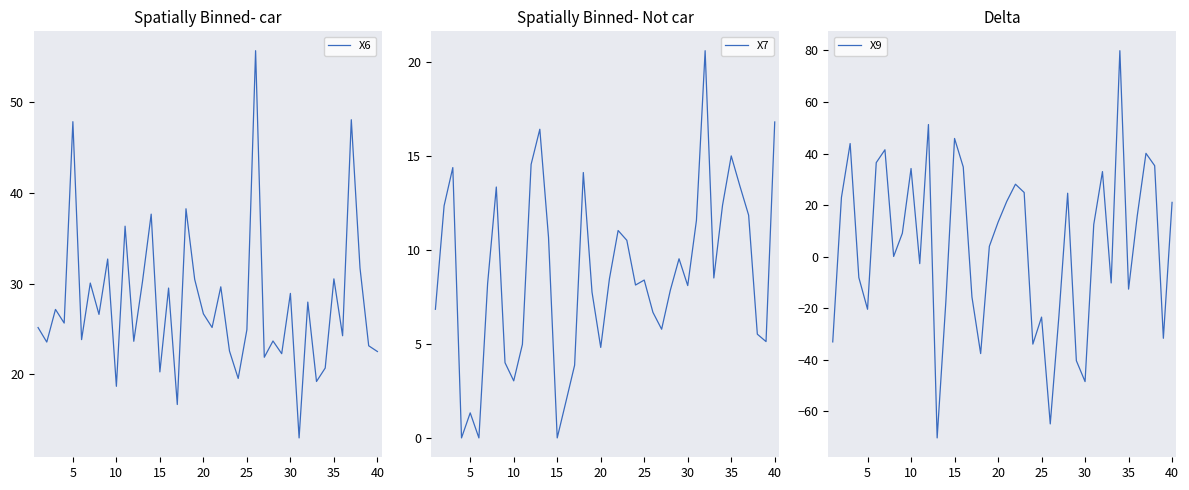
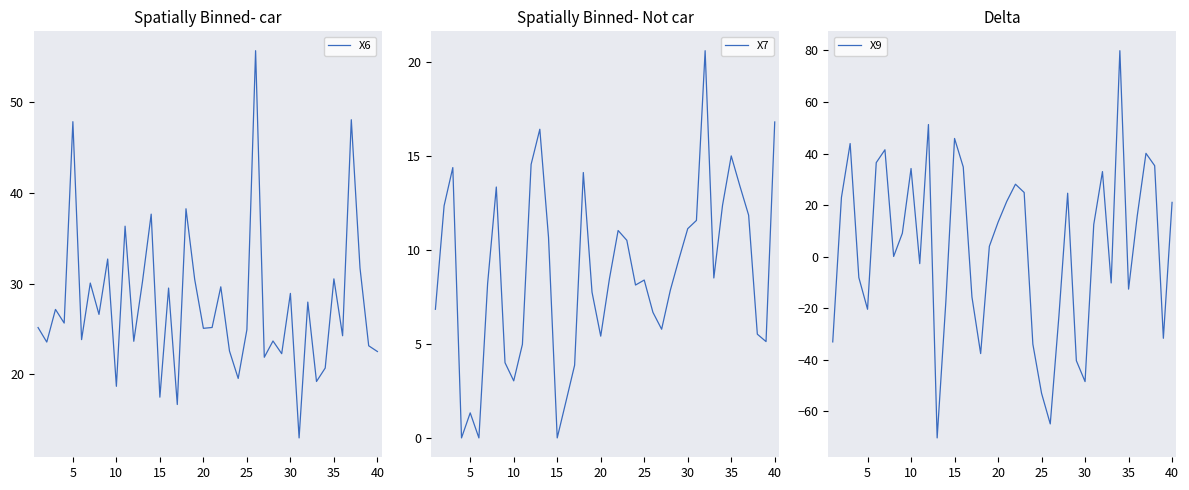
  {
    "Spatially Binned- car": {
      "5": 48,
      "10": 19,
-     "15": 20,
-     "20": 27,
+     "15": 17,
+     "20": 25,
      "25": 25,
      "30": 29,
      "35": 31,
      "40": 23
    },
    "Spatially Binned- Not car": {
      "5": 1.3,
      "10": 3.0,
      "15": 0.0,
-     "20": 4.8,
+     "20": 5.4,
      "25": 8.4,
-     "30": 8.1,
+     "30": 11.1,
      "35": 15.0,
      "40": 16.8
    },
    "Delta": {
      "5": -20,
      "10": 34,
      "15": 46,
      "20": 13,
-     "25": -23,
+     "25": -53,
      "30": -49,
      "35": -13,
      "40": 21
    }
  }
